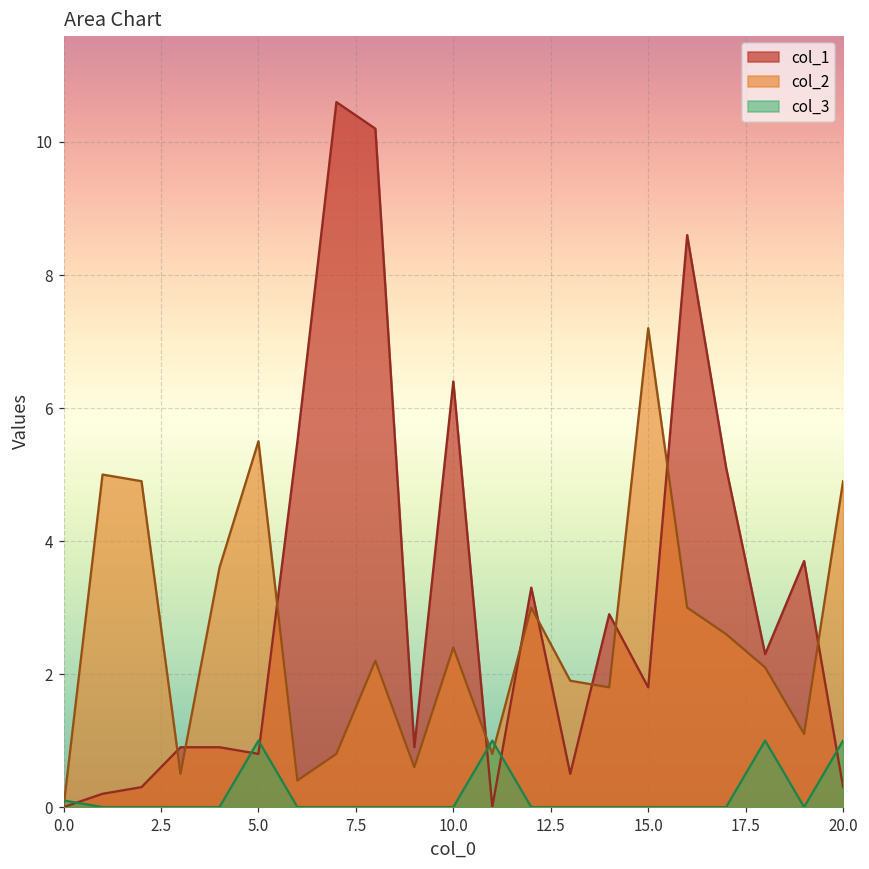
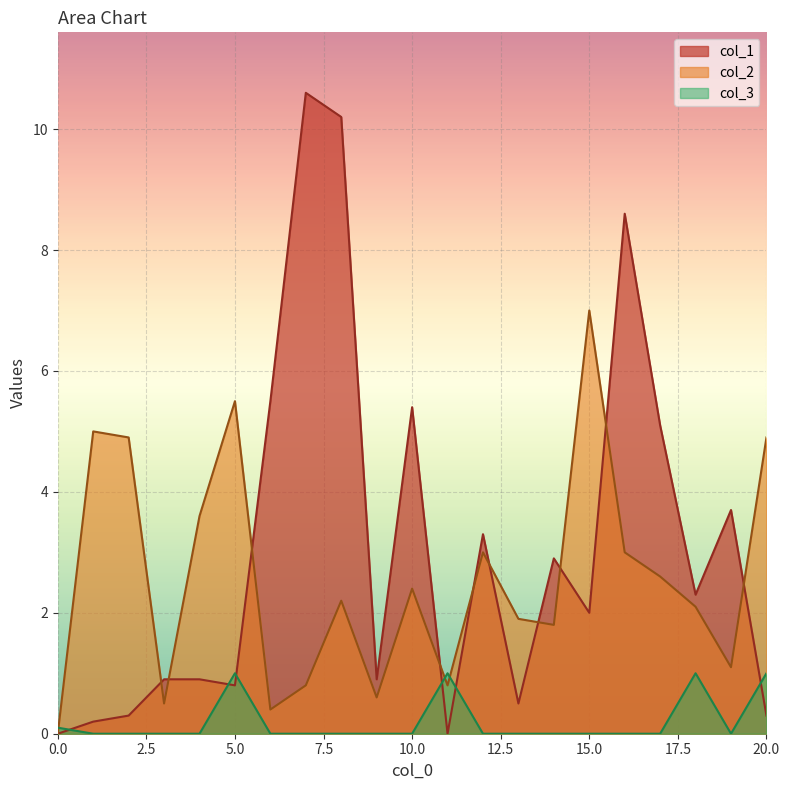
  {
    "col_1": {
      "5.0": 0.8,
-     "10.0": 6.4,
-     "15.0": 1.8,
+     "10.0": 5.4,
+     "15.0": 2.0,
      "20.0": 0.3
    },
    "col_2": {
      "5.0": 5.5,
      "10.0": 2.4,
-     "15.0": 7.2,
+     "15.0": 7.0,
      "20.0": 4.9
    },
    "col_3": {
      "0.0": 0.1,
      "5.0": 1.0,
      "10.0": 0.0,
      "15.0": 0.0,
      "20.0": 1.0
    }
  }
